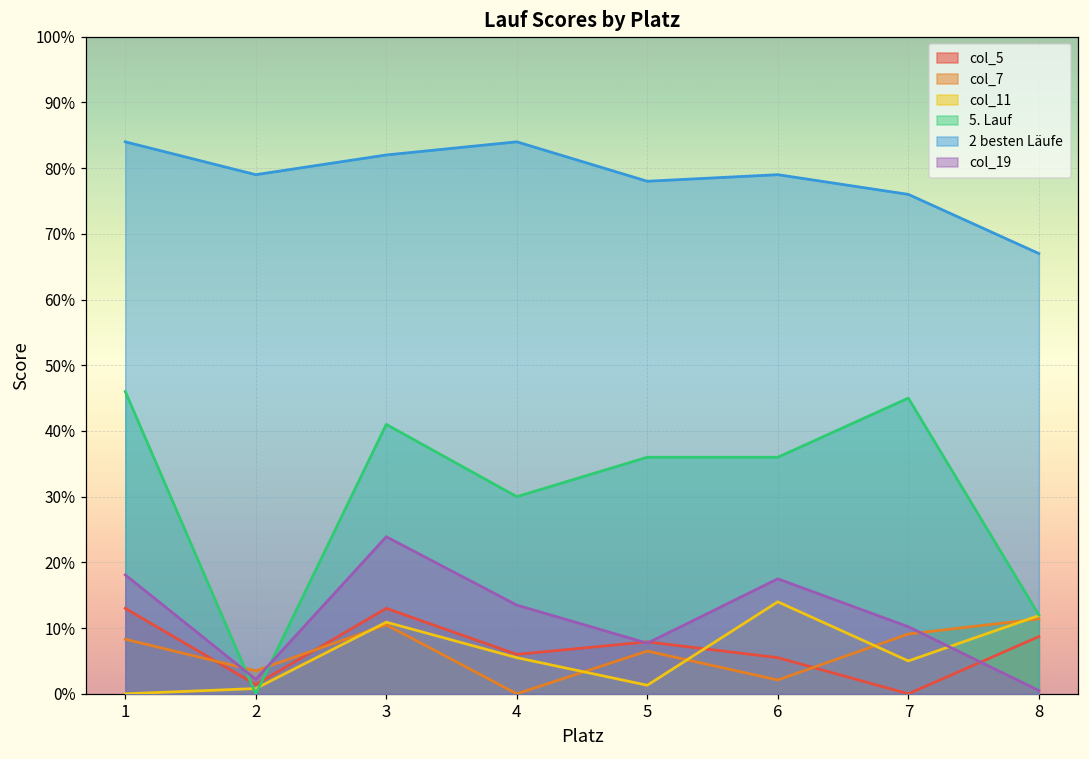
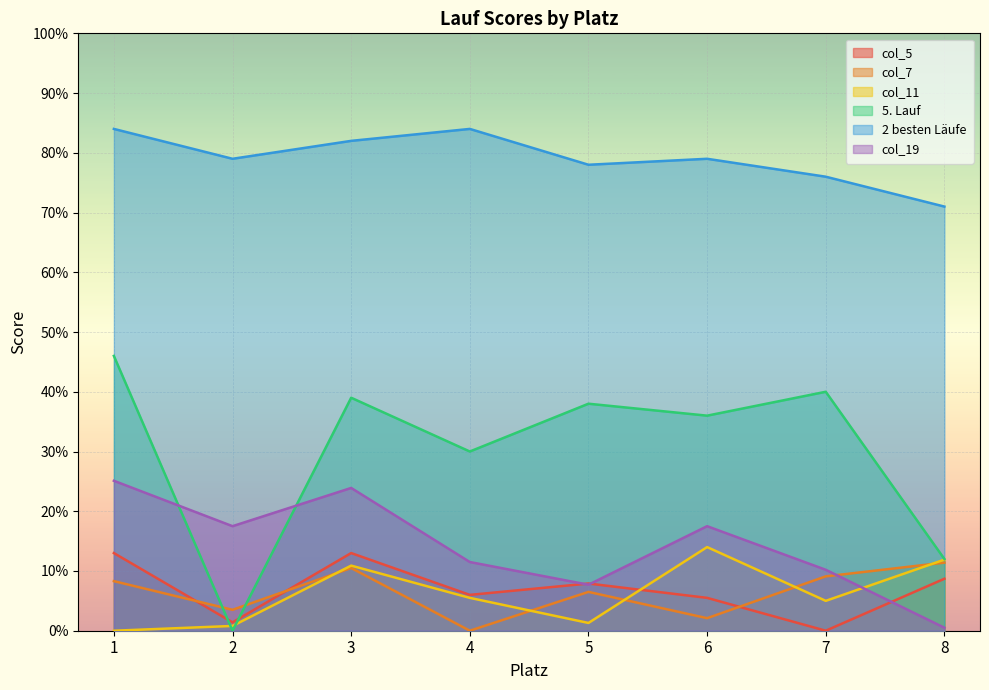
  {
    "5. Lauf": {
      "1": "46%",
      "2": "0%",
-     "3": "41%",
+     "3": "39%",
      "4": "30%",
-     "5": "36%",
+     "5": "38%",
      "6": "36%",
-     "7": "45%"
+     "7": "40%"
    },
    "2 besten Läufe": {
      "1": "84%",
      "2": "79%",
      "3": "82%",
      "4": "84%",
      "5": "78%",
      "6": "79%",
      "7": "76%",
-     "8": "67%"
+     "8": "71%"
    },
    "col_19": {
-     "1": "18%",
-     "2": "2%",
+     "1": "25%",
+     "2": "18%",
      "3": "24%",
-     "4": "14%",
+     "4": "12%",
      "6": "18%",
      "7": "10%",
      "8": "1%"
    }
  }
